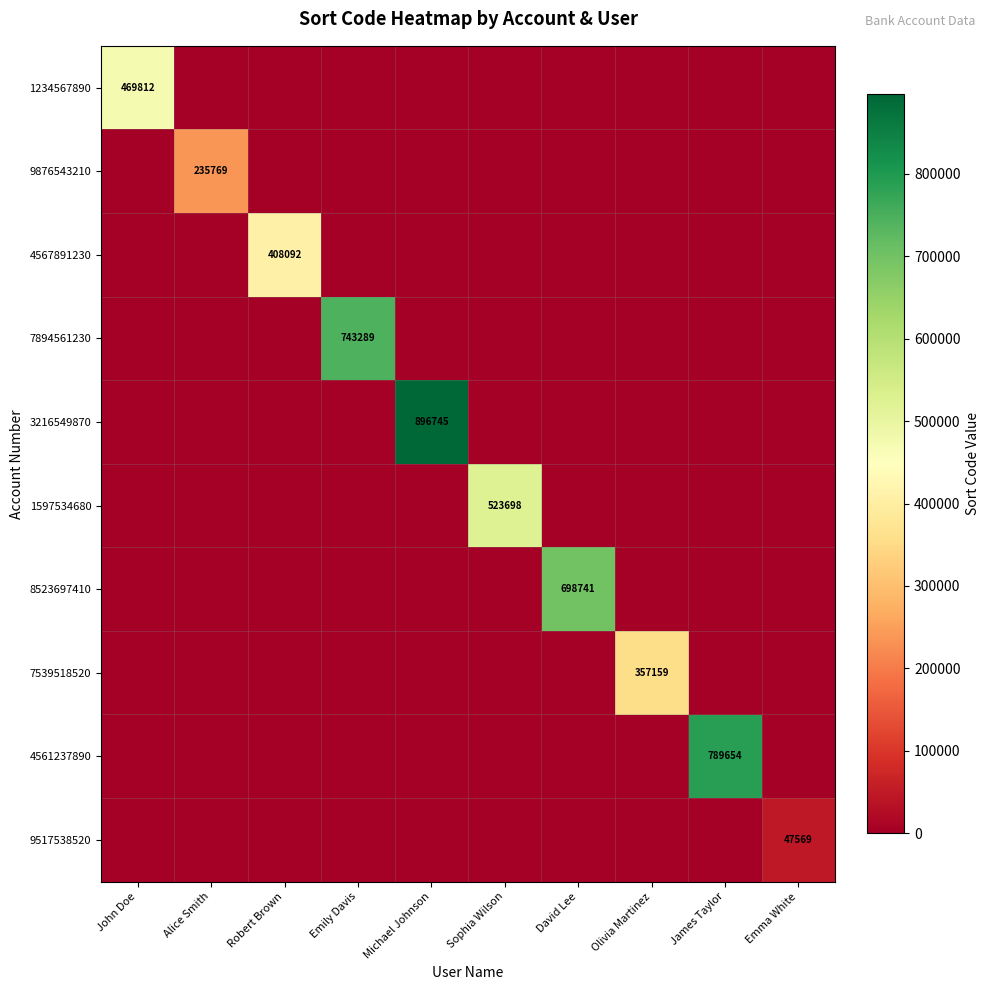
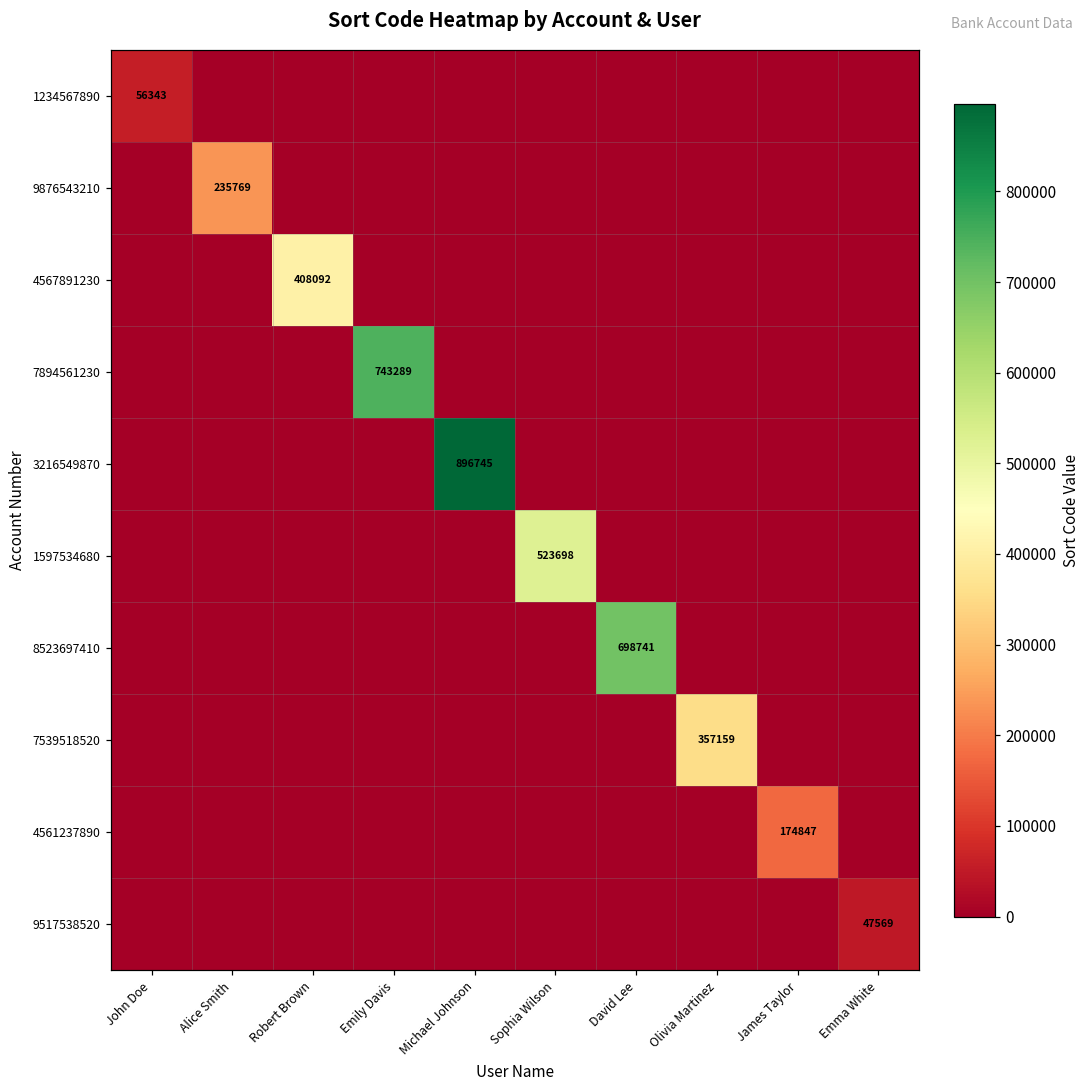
  {
    "1234567890": {
-     "John Doe": 469812
+     "John Doe": 56343
    },
    "9876543210": {
      "Alice Smith": 235769
    },
    "4567891230": {
      "Robert Brown": 408092
    },
    "7894561230": {
      "Emily Davis": 743289
    },
    "3216549870": {
      "Michael Johnson": 896745
    },
    "1597534680": {
      "Sophia Wilson": 523698
    },
    "8523697410": {
      "David Lee": 698741
    },
    "7539518520": {
      "Olivia Martinez": 357159
    },
    "4561237890": {
-     "James Taylor": 789654
+     "James Taylor": 174847
    },
    "9517538520": {
      "Emma White": 47569
    }
  }
